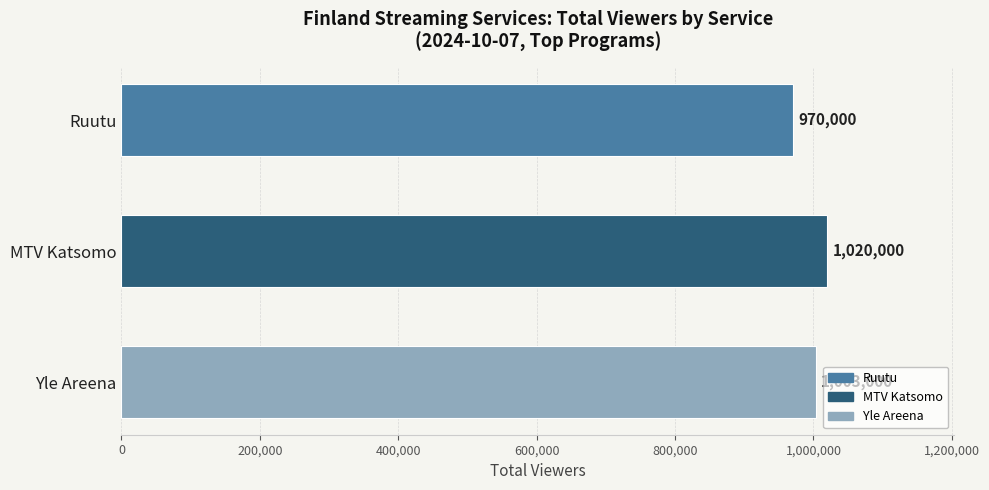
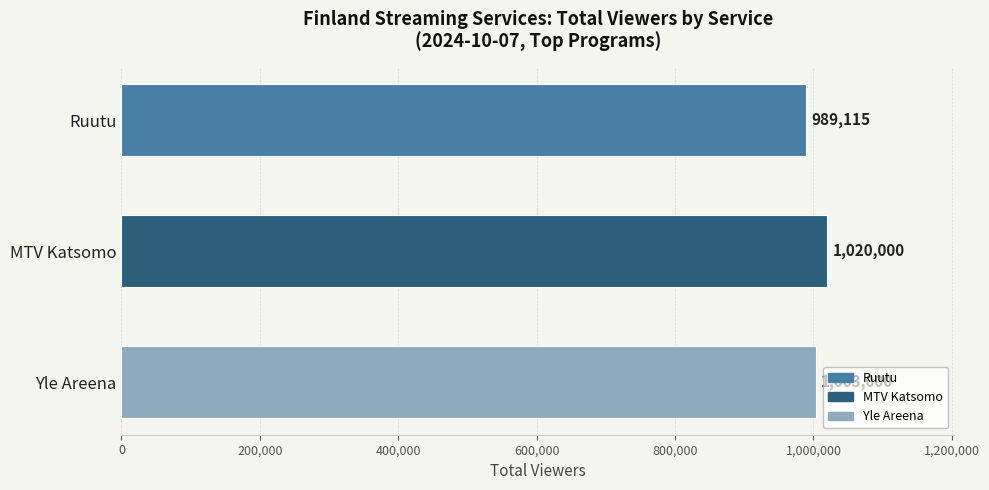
  {
-   "Ruutu": "970,000",
+   "Ruutu": "989,115",
    "MTV Katsomo": "1,020,000"
  }
